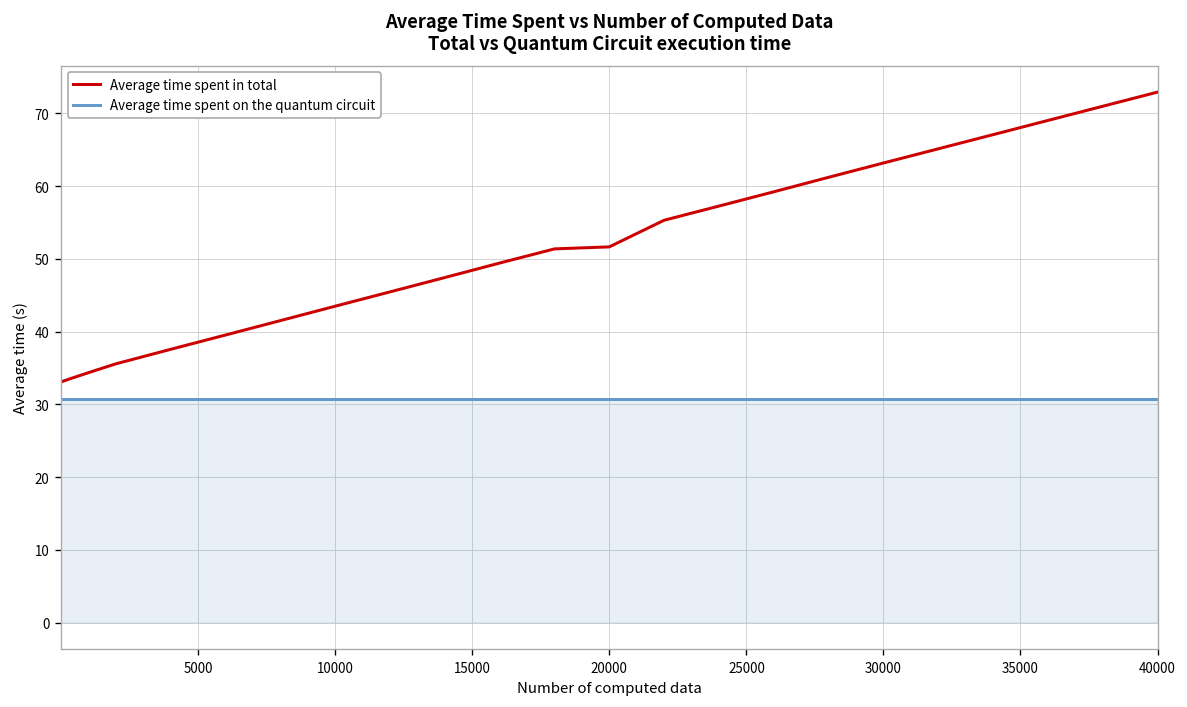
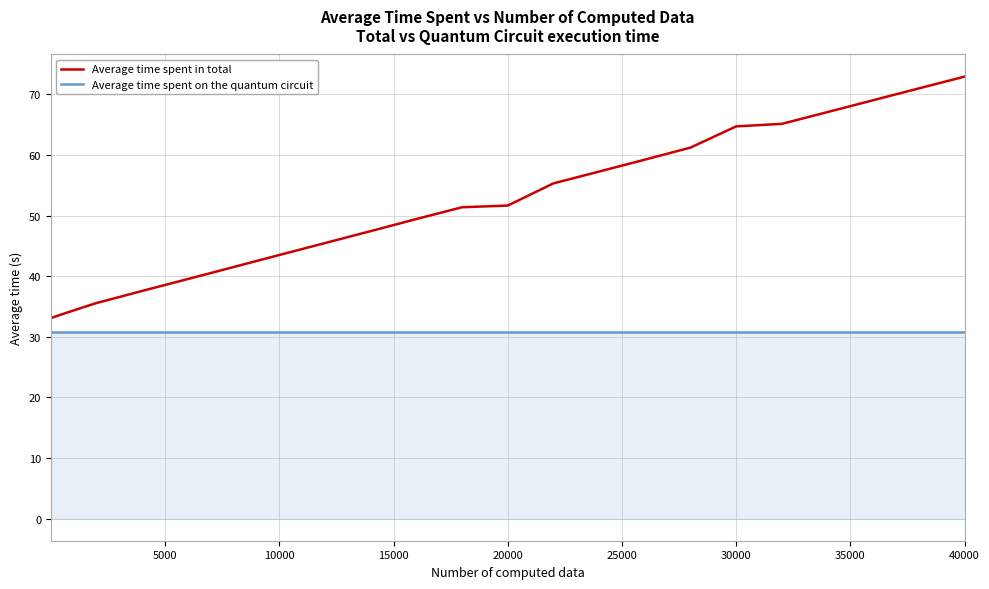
  {
    "Average time spent in total": {
      "10000": 44,
      "20000": 52,
-     "30000": 63,
+     "30000": 65,
      "40000": 73
    },
    "Average time spent on the quantum circuit": {
      "10000": 31,
      "20000": 31,
      "30000": 31,
      "40000": 31
    }
  }
